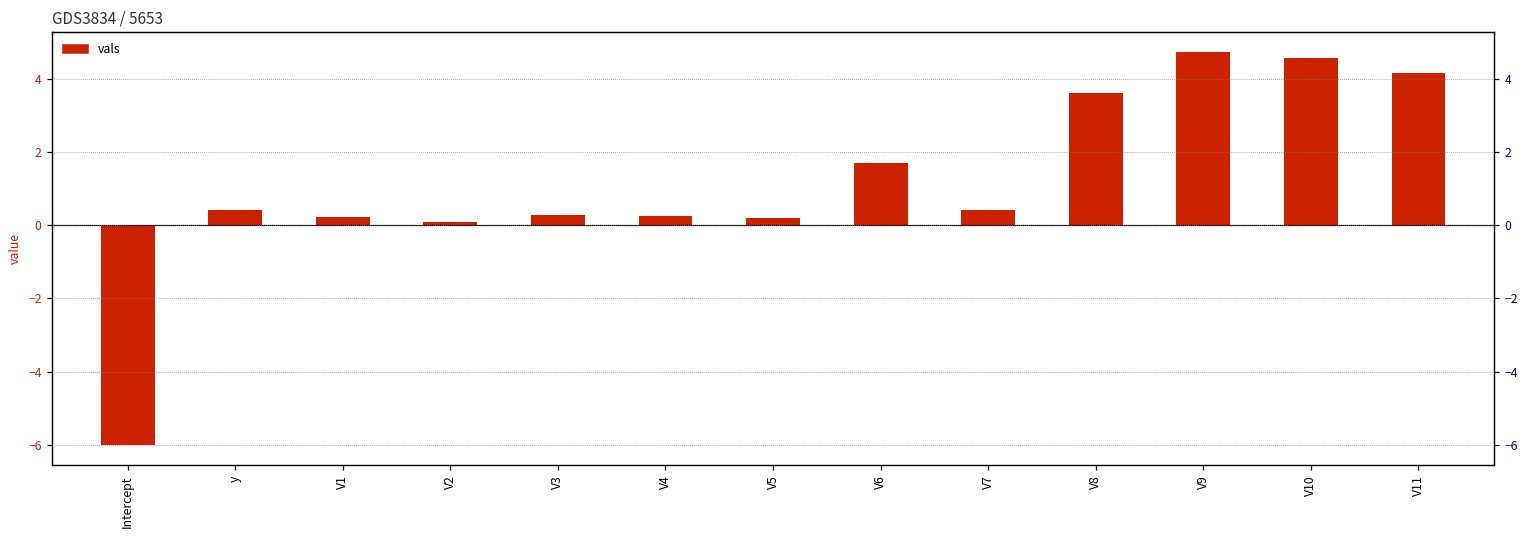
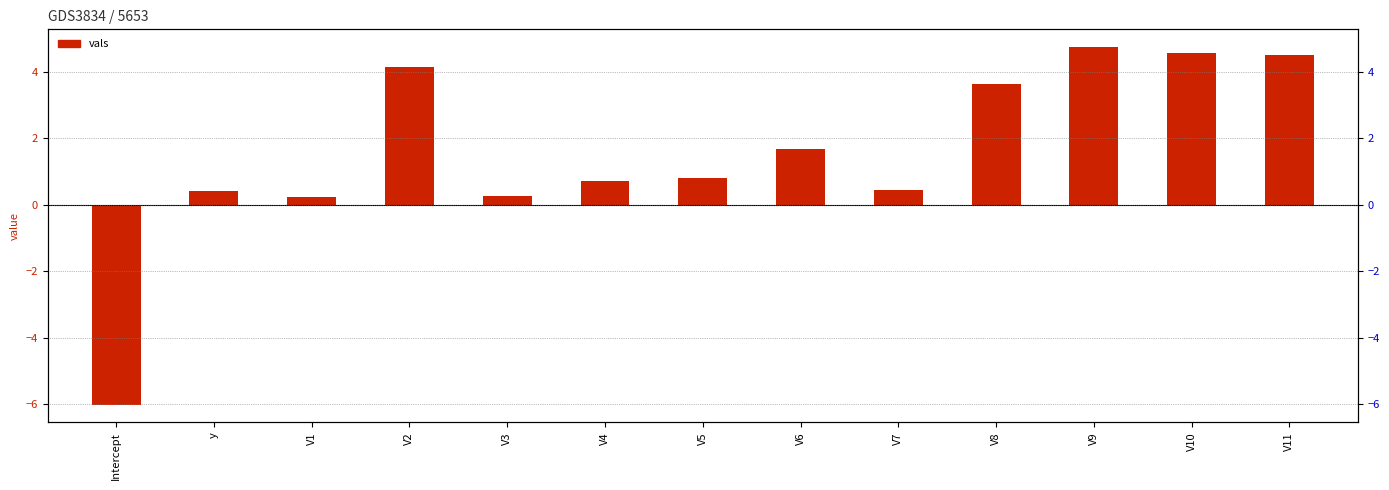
  {
    "Intercept": -6.0,
    "y": 0.4,
    "V1": 0.2,
-   "V2": 0.1,
+   "V2": 4.1,
    "V3": 0.3,
-   "V4": 0.2,
-   "V5": 0.2,
+   "V4": 0.7,
+   "V5": 0.8,
    "V6": 1.7,
    "V7": 0.4,
    "V8": 3.6,
    "V9": 4.7,
    "V10": 4.6,
-   "V11": 4.2
+   "V11": 4.5
  }
